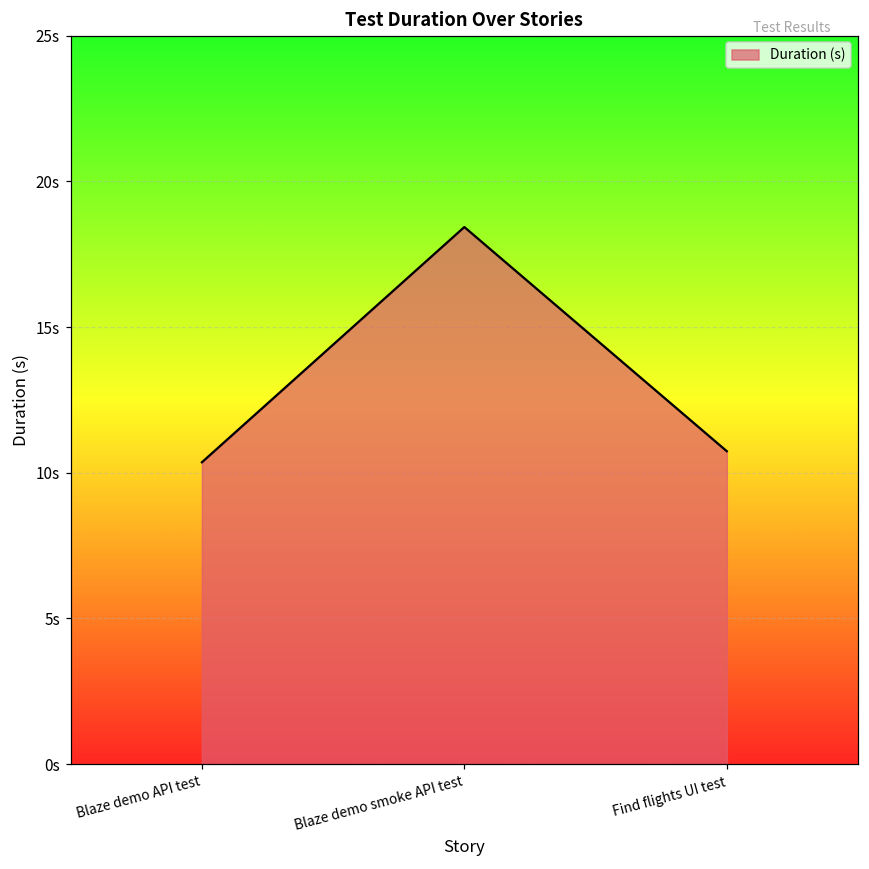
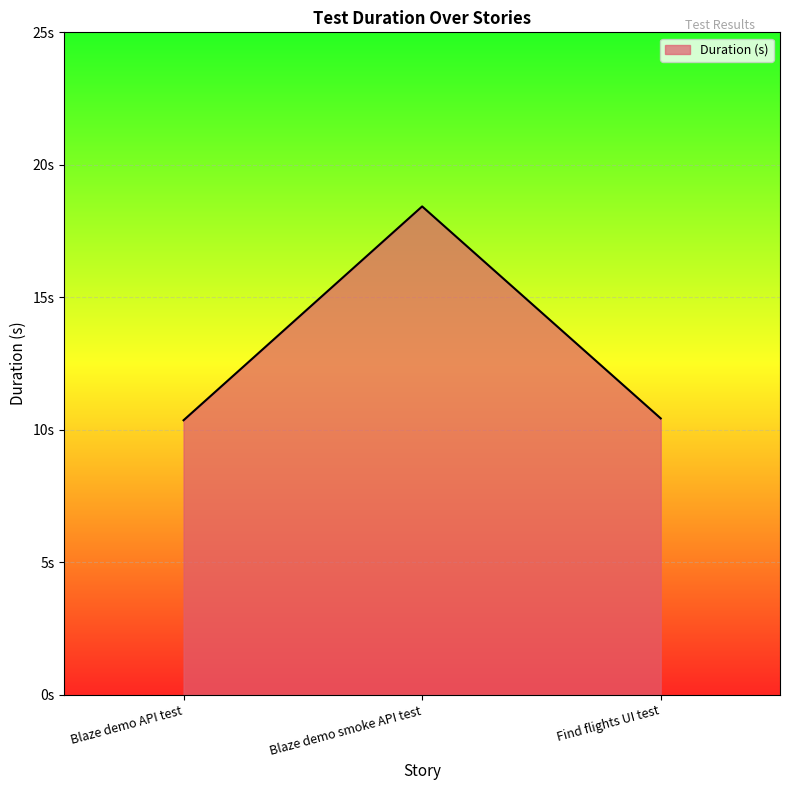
  {
    "Blaze demo API test": "10.4s",
    "Blaze demo smoke API test": "18.4s",
-   "Find flights UI test": "10.7s"
+   "Find flights UI test": "10.4s"
  }
